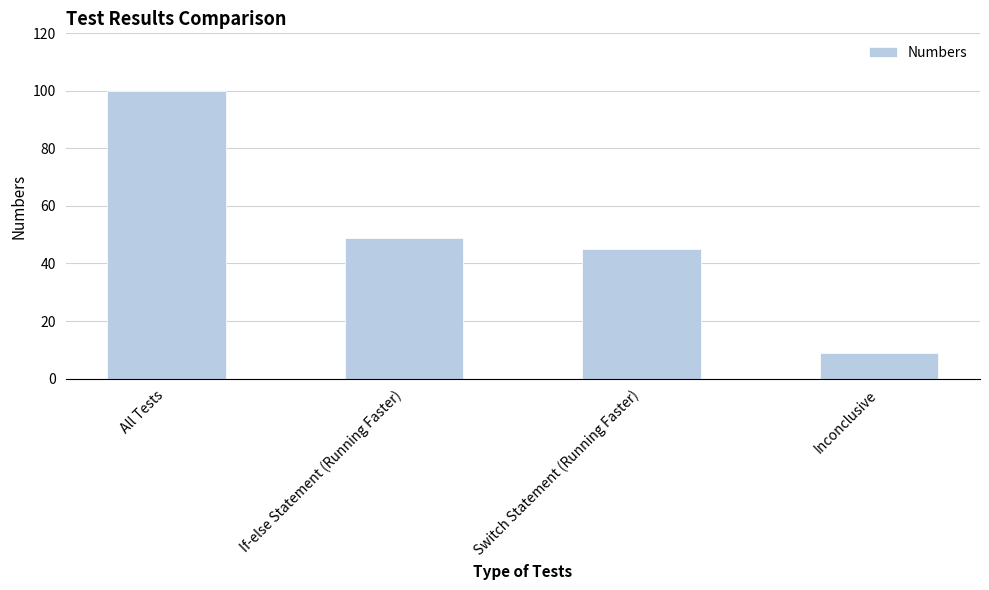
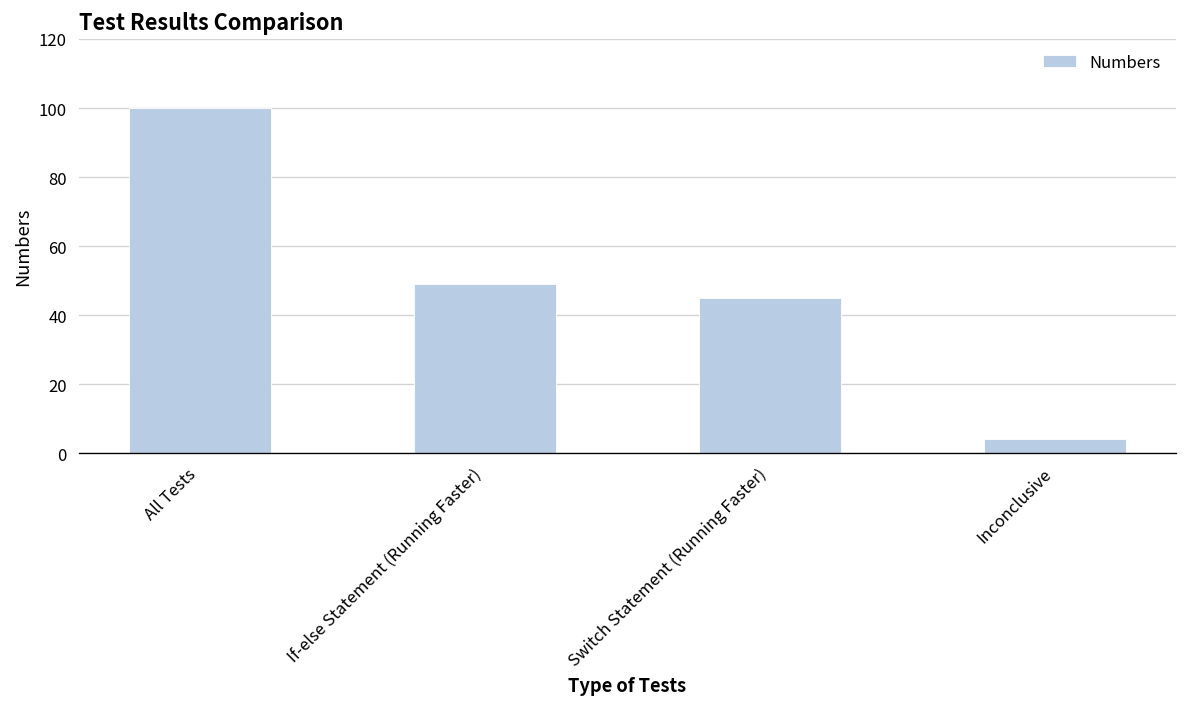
  {
    "All Tests": 100,
    "If-else Statement (Running Faster)": 49,
    "Switch Statement (Running Faster)": 45,
-   "Inconclusive": 9
+   "Inconclusive": 4
  }
